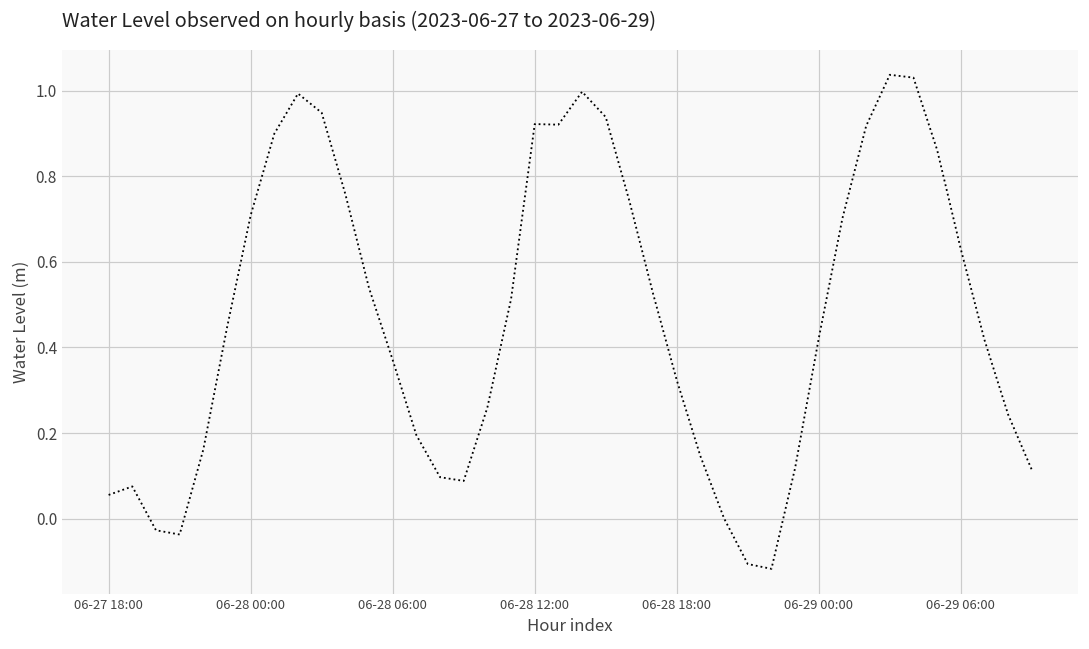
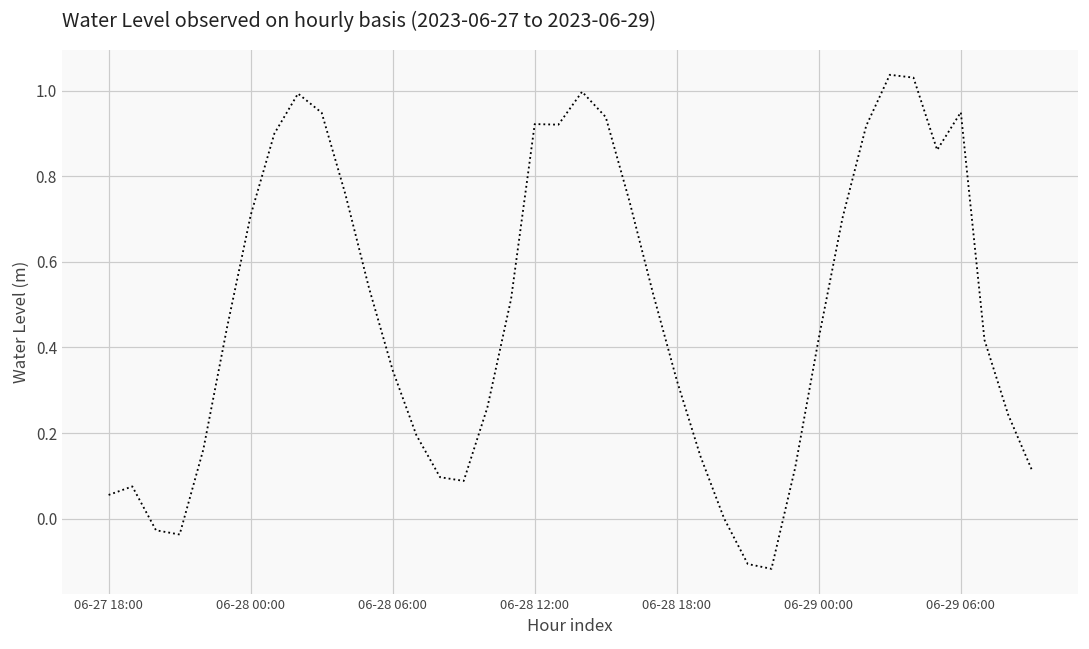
  {
    "06-27 18:00": 0.06,
    "06-28 00:00": 0.71,
-   "06-28 06:00": 0.37,
+   "06-28 06:00": 0.35,
    "06-28 12:00": 0.92,
    "06-28 18:00": 0.32,
    "06-29 00:00": 0.42,
-   "06-29 06:00": 0.63
+   "06-29 06:00": 0.95
  }
